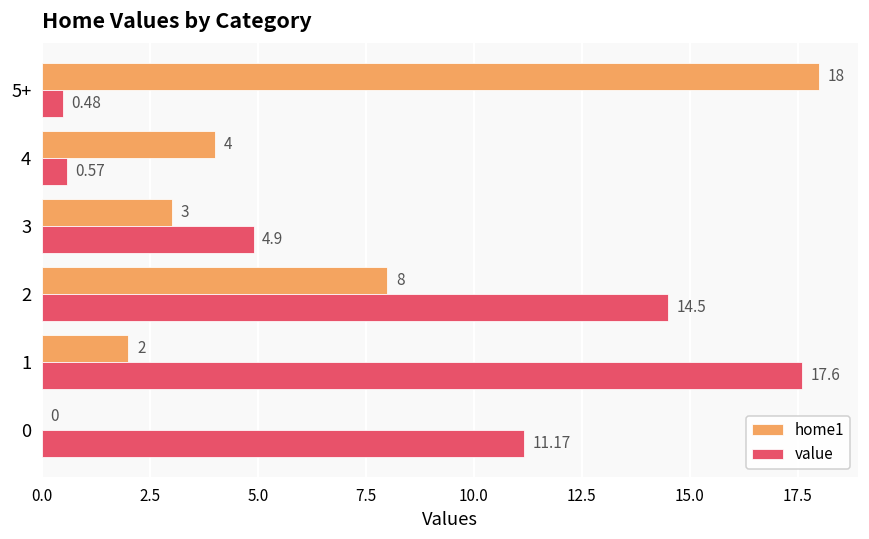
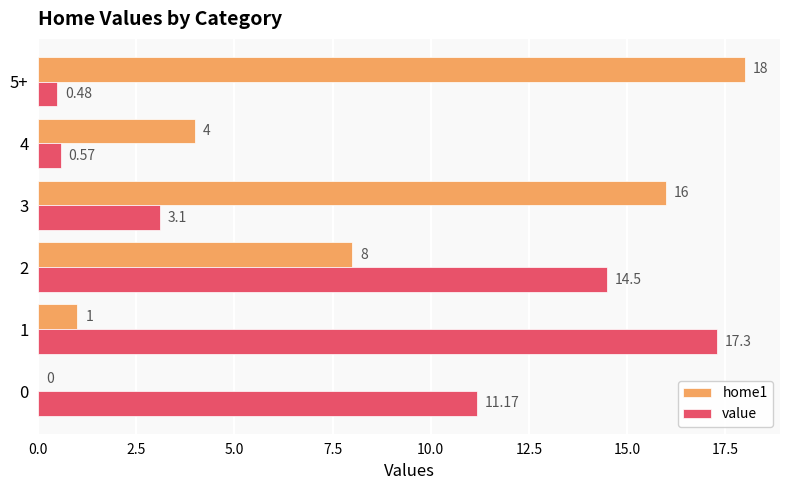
  {
    "home1": {
      "5+": 18,
      "4": 4,
-     "3": 3,
+     "3": 16,
      "2": 8,
-     "1": 2,
+     "1": 1,
      "0": 0
    },
    "value": {
      "5+": 0.48,
      "4": 0.57,
-     "3": 4.9,
+     "3": 3.1,
      "2": 14.5,
-     "1": 17.6,
+     "1": 17.3,
      "0": 11.17
    }
  }
